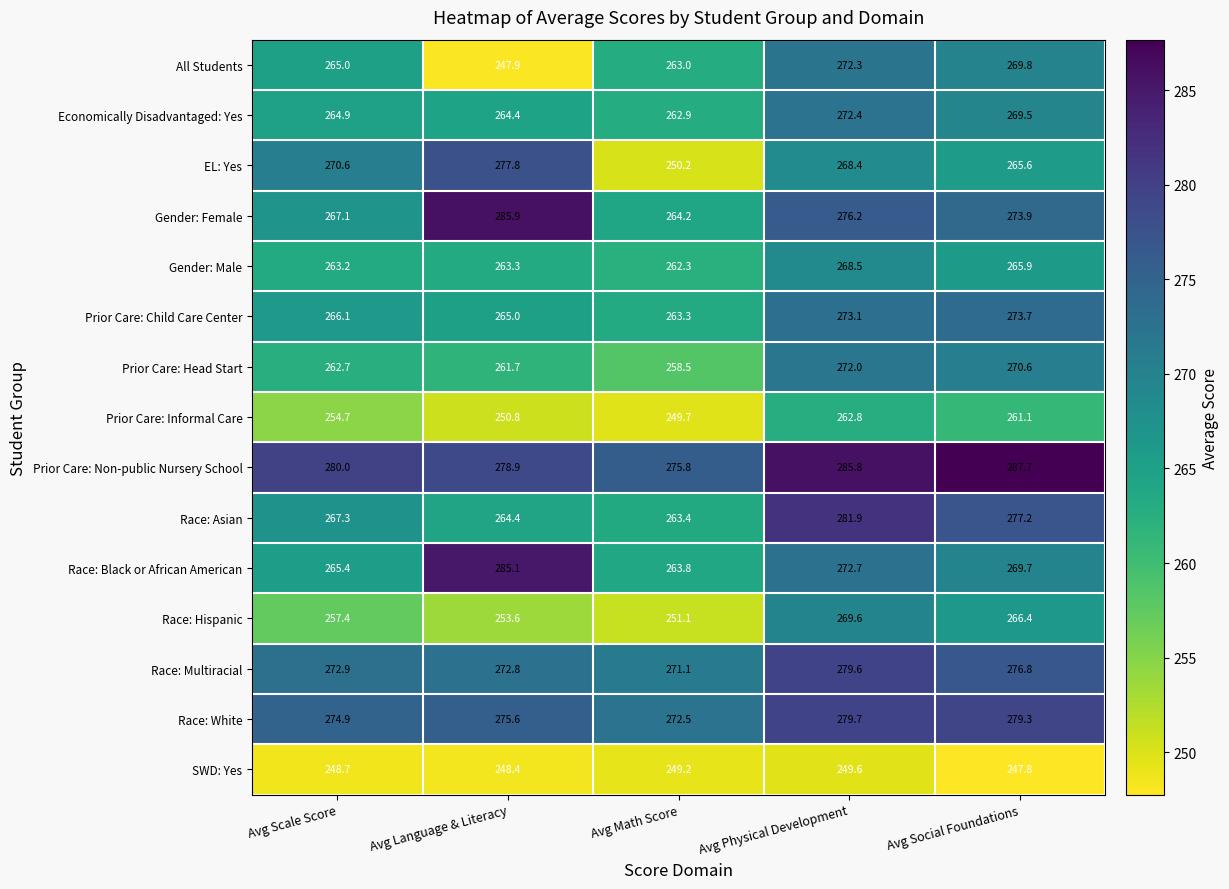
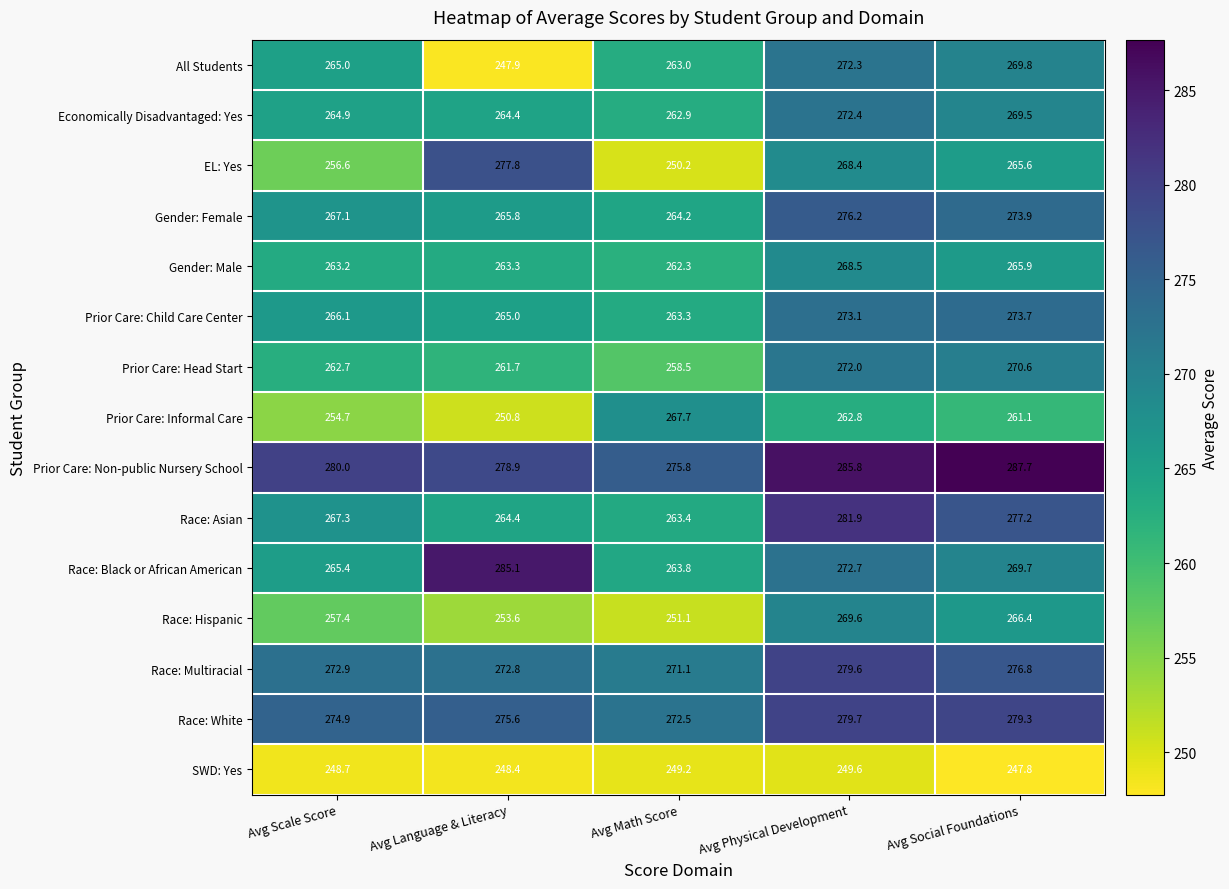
  {
    "All Students": {
      "Avg Scale Score": 265.0,
      "Avg Language & Literacy": 247.9,
      "Avg Math Score": 263.0,
      "Avg Physical Development": 272.3,
      "Avg Social Foundations": 269.8
    },
    "Economically Disadvantaged: Yes": {
      "Avg Scale Score": 264.9,
      "Avg Language & Literacy": 264.4,
      "Avg Math Score": 262.9,
      "Avg Physical Development": 272.4,
      "Avg Social Foundations": 269.5
    },
    "EL: Yes": {
-     "Avg Scale Score": 270.6,
+     "Avg Scale Score": 256.6,
      "Avg Language & Literacy": 277.8,
      "Avg Math Score": 250.2,
      "Avg Physical Development": 268.4,
      "Avg Social Foundations": 265.6
    },
    "Gender: Female": {
      "Avg Scale Score": 267.1,
-     "Avg Language & Literacy": 285.9,
+     "Avg Language & Literacy": 265.8,
      "Avg Math Score": 264.2,
      "Avg Physical Development": 276.2,
      "Avg Social Foundations": 273.9
    },
    "Gender: Male": {
      "Avg Scale Score": 263.2,
      "Avg Language & Literacy": 263.3,
      "Avg Math Score": 262.3,
      "Avg Physical Development": 268.5,
      "Avg Social Foundations": 265.9
    },
    "Prior Care: Child Care Center": {
      "Avg Scale Score": 266.1,
      "Avg Language & Literacy": 265.0,
      "Avg Math Score": 263.3,
      "Avg Physical Development": 273.1,
      "Avg Social Foundations": 273.7
    },
    "Prior Care: Head Start": {
      "Avg Scale Score": 262.7,
      "Avg Language & Literacy": 261.7,
      "Avg Math Score": 258.5,
      "Avg Physical Development": 272.0,
      "Avg Social Foundations": 270.6
    },
    "Prior Care: Informal Care": {
      "Avg Scale Score": 254.7,
      "Avg Language & Literacy": 250.8,
-     "Avg Math Score": 249.7,
+     "Avg Math Score": 267.7,
      "Avg Physical Development": 262.8,
      "Avg Social Foundations": 261.1
    },
    "Prior Care: Non-public Nursery School": {
      "Avg Scale Score": 280.0,
      "Avg Language & Literacy": 278.9,
      "Avg Math Score": 275.8,
      "Avg Physical Development": 285.8,
      "Avg Social Foundations": 287.7
    },
    "Race: Asian": {
      "Avg Scale Score": 267.3,
      "Avg Language & Literacy": 264.4,
      "Avg Math Score": 263.4,
      "Avg Physical Development": 281.9,
      "Avg Social Foundations": 277.2
    },
    "Race: Black or African American": {
      "Avg Scale Score": 265.4,
      "Avg Language & Literacy": 285.1,
      "Avg Math Score": 263.8,
      "Avg Physical Development": 272.7,
      "Avg Social Foundations": 269.7
    },
    "Race: Hispanic": {
      "Avg Scale Score": 257.4,
      "Avg Language & Literacy": 253.6,
      "Avg Math Score": 251.1,
      "Avg Physical Development": 269.6,
      "Avg Social Foundations": 266.4
    },
    "Race: Multiracial": {
      "Avg Scale Score": 272.9,
      "Avg Language & Literacy": 272.8,
      "Avg Math Score": 271.1,
      "Avg Physical Development": 279.6,
      "Avg Social Foundations": 276.8
    },
    "Race: White": {
      "Avg Scale Score": 274.9,
      "Avg Language & Literacy": 275.6,
      "Avg Math Score": 272.5,
      "Avg Physical Development": 279.7,
      "Avg Social Foundations": 279.3
    },
    "SWD: Yes": {
      "Avg Scale Score": 248.7,
      "Avg Language & Literacy": 248.4,
      "Avg Math Score": 249.2,
      "Avg Physical Development": 249.6,
      "Avg Social Foundations": 247.8
    }
  }
